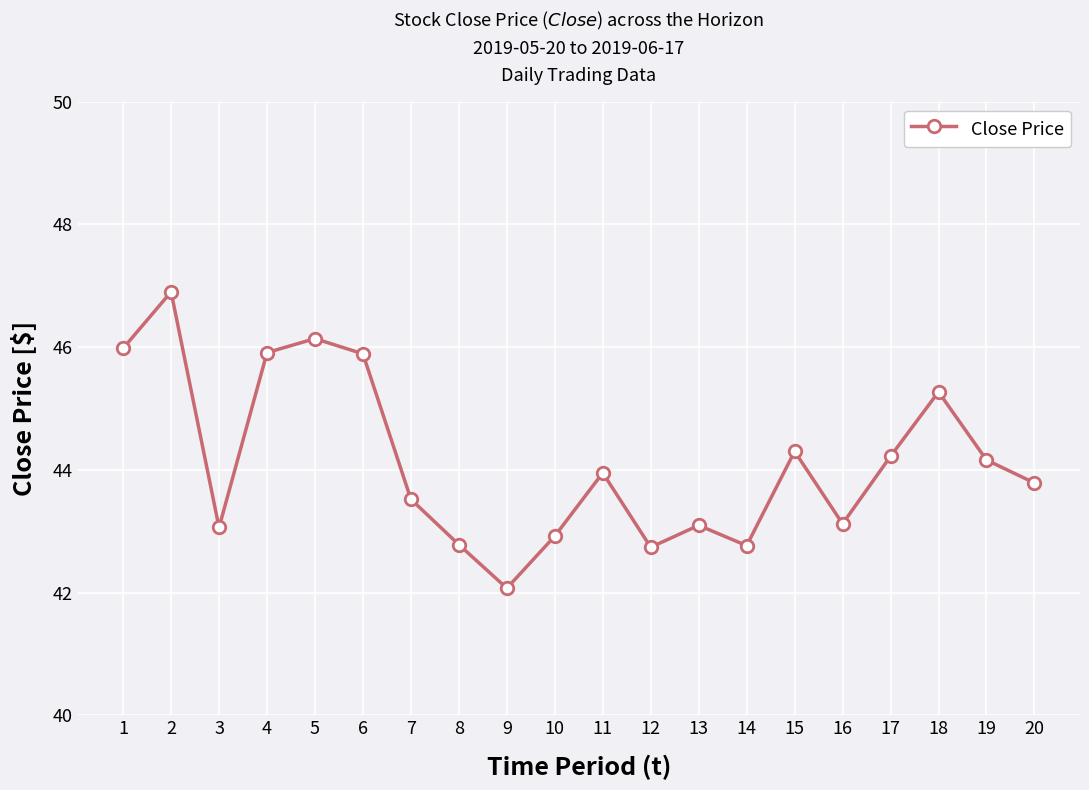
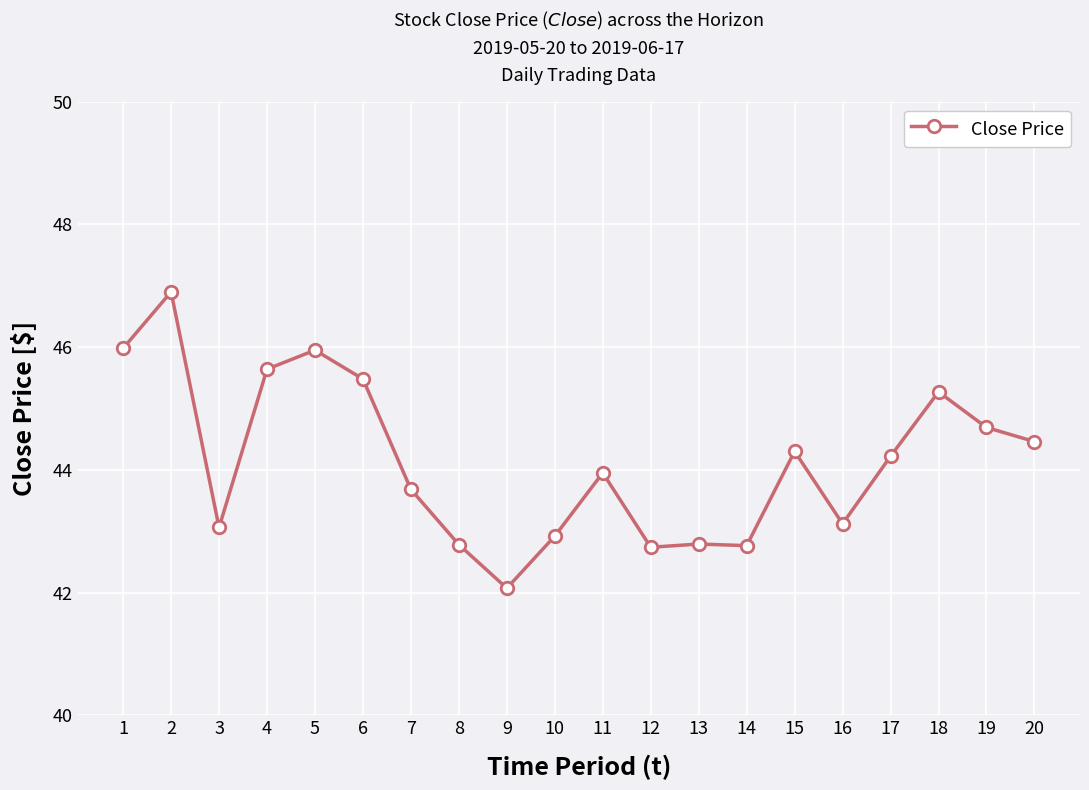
  {
    "1": 46.0,
    "2": 46.9,
    "3": 43.1,
-   "4": 45.9,
-   "5": 46.1,
-   "6": 45.9,
-   "7": 43.5,
+   "4": 45.6,
+   "5": 46.0,
+   "6": 45.5,
+   "7": 43.7,
    "8": 42.8,
    "9": 42.1,
    "10": 42.9,
    "11": 44.0,
    "12": 42.7,
-   "13": 43.1,
+   "13": 42.8,
    "14": 42.8,
    "15": 44.3,
    "16": 43.1,
    "17": 44.2,
    "18": 45.3,
-   "19": 44.2,
-   "20": 43.8
+   "19": 44.7,
+   "20": 44.5
  }
